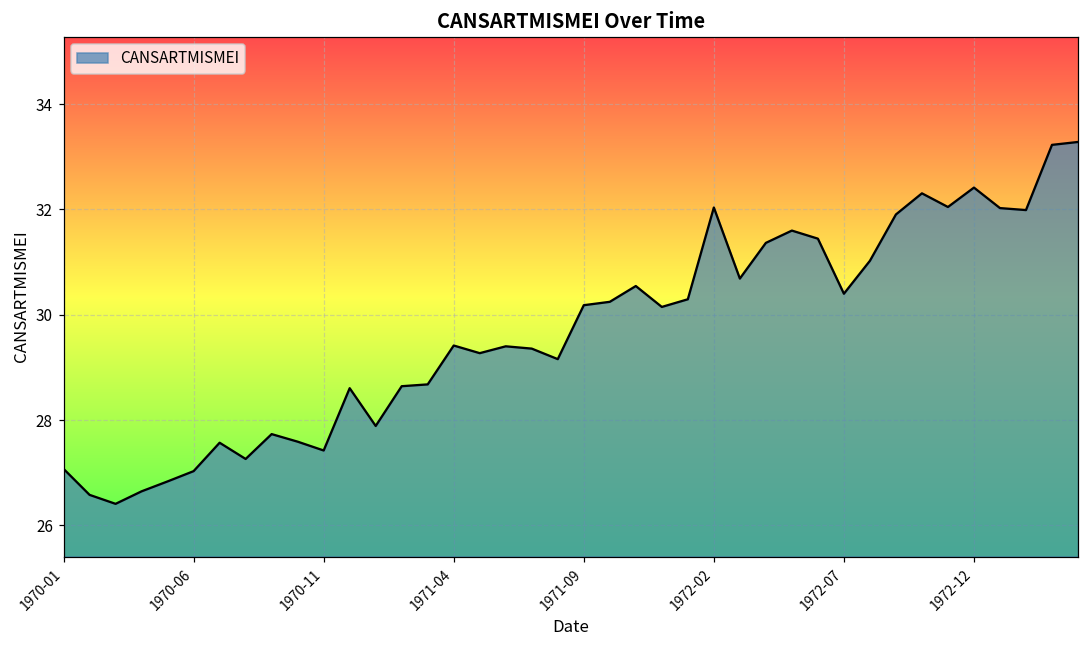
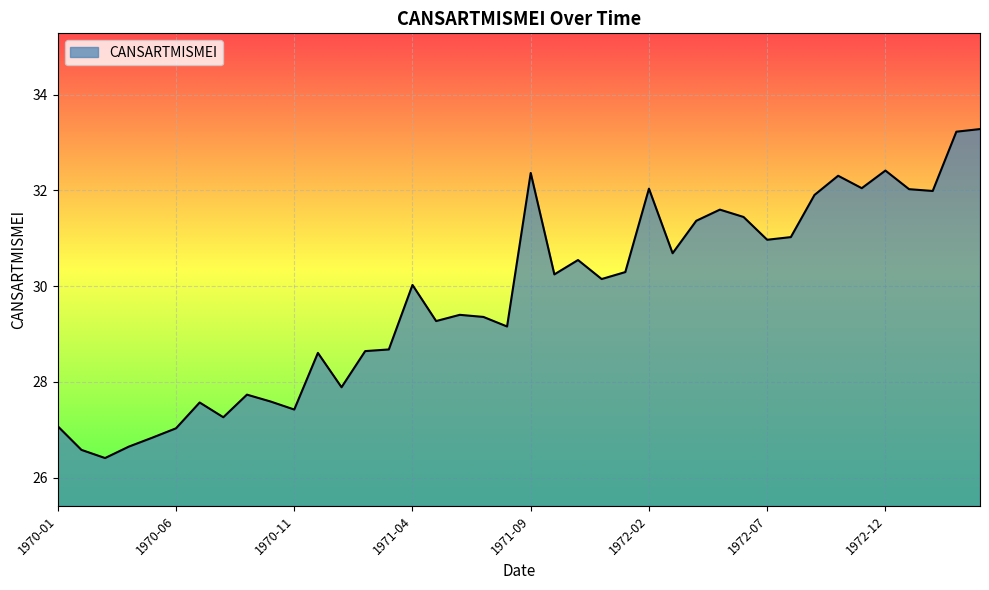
  {
    "1970-01": 27.1,
    "1970-06": 27.0,
    "1970-11": 27.4,
-   "1971-04": 29.4,
-   "1971-09": 30.2,
+   "1971-04": 30.0,
+   "1971-09": 32.4,
    "1972-02": 32.0,
-   "1972-07": 30.4,
+   "1972-07": 31.0,
    "1972-12": 32.4
  }
